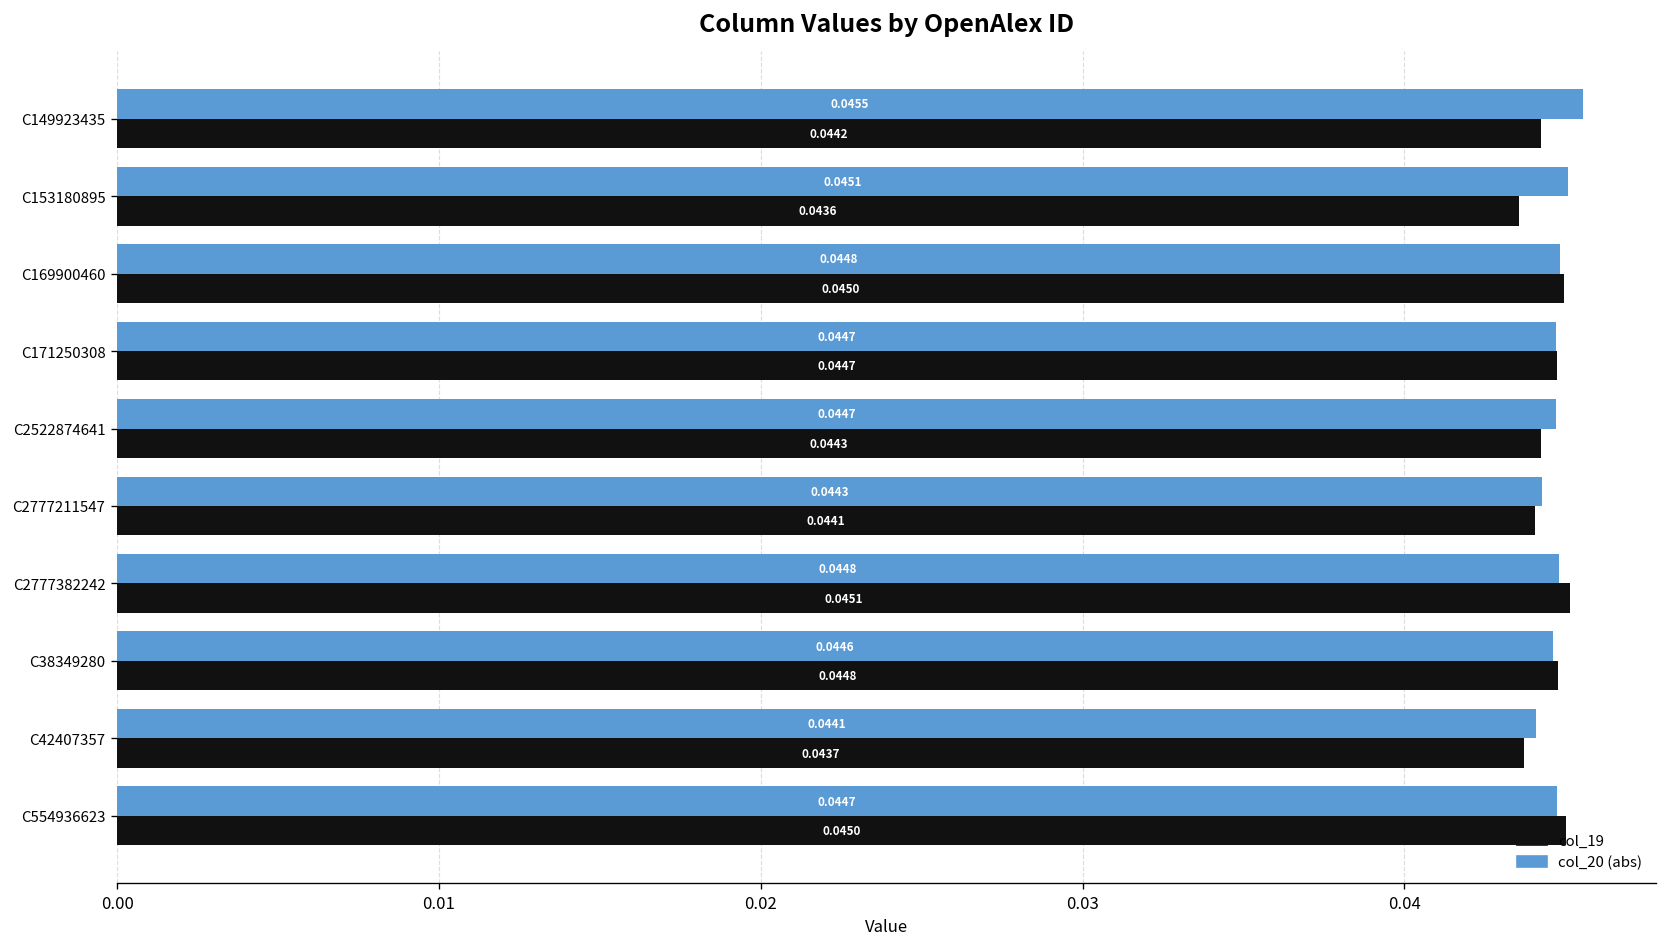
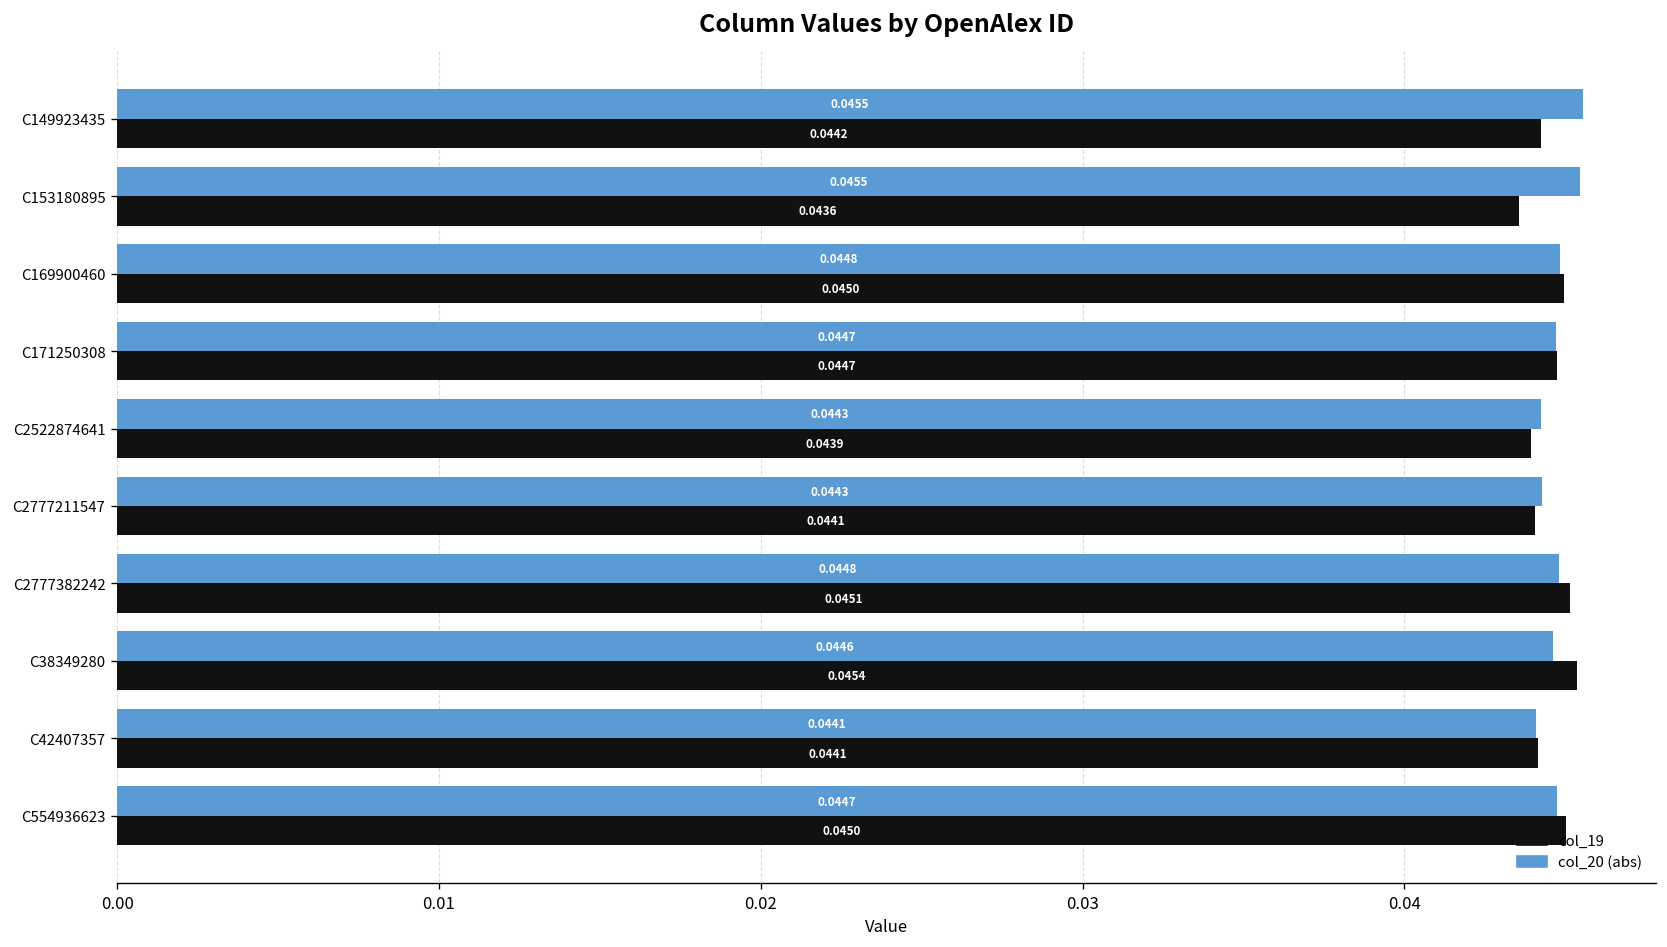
  {
    "col_19": {
      "C149923435": 0.0442,
      "C153180895": 0.0436,
      "C169900460": 0.0450,
      "C171250308": 0.0447,
-     "C2522874641": 0.0443,
+     "C2522874641": 0.0439,
      "C2777211547": 0.0441,
      "C2777382242": 0.0451,
-     "C38349280": 0.0448,
-     "C42407357": 0.0437,
+     "C38349280": 0.0454,
+     "C42407357": 0.0441,
      "C554936623": 0.0450
    },
    "col_20 (abs)": {
      "C149923435": 0.0455,
-     "C153180895": 0.0451,
+     "C153180895": 0.0455,
      "C169900460": 0.0448,
      "C171250308": 0.0447,
-     "C2522874641": 0.0447,
+     "C2522874641": 0.0443,
      "C2777211547": 0.0443,
      "C2777382242": 0.0448,
      "C38349280": 0.0446,
      "C42407357": 0.0441,
      "C554936623": 0.0447
    }
  }
